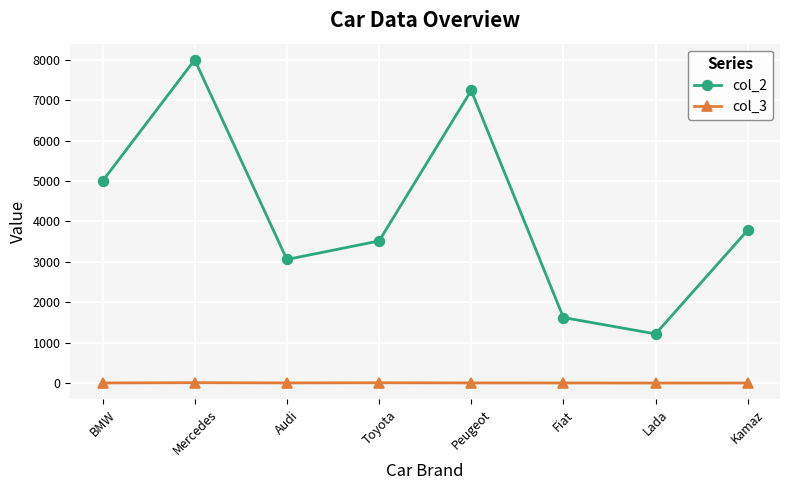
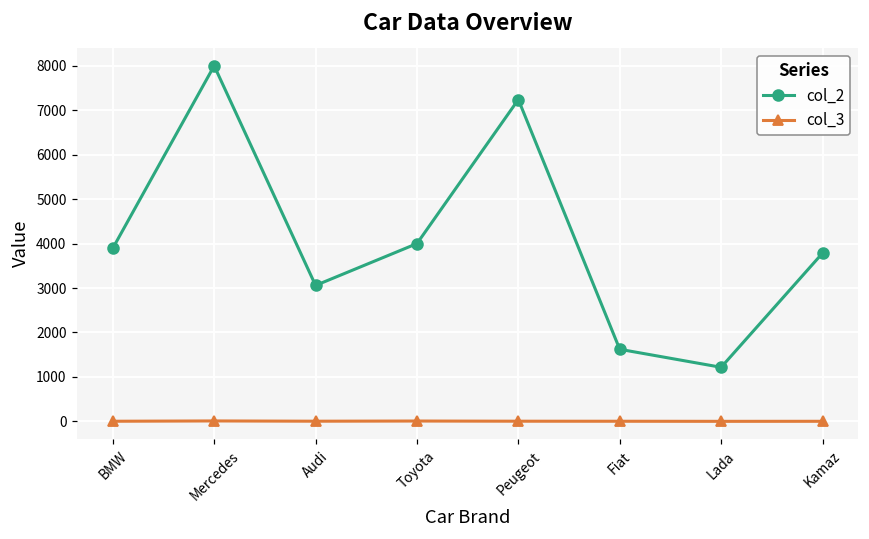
  {
    "col_2": {
-     "BMW": 5000,
+     "BMW": 3900,
      "Mercedes": 8000,
      "Audi": 3100,
-     "Toyota": 3500,
+     "Toyota": 4000,
      "Peugeot": 7200,
      "Fiat": 1600,
      "Lada": 1200,
      "Kamaz": 3800
    },
    "col_3": {
      "BMW": 0,
      "Mercedes": 0,
      "Audi": 0,
      "Toyota": 0,
      "Peugeot": 0,
      "Fiat": 0,
      "Lada": 0,
      "Kamaz": 0
    }
  }
